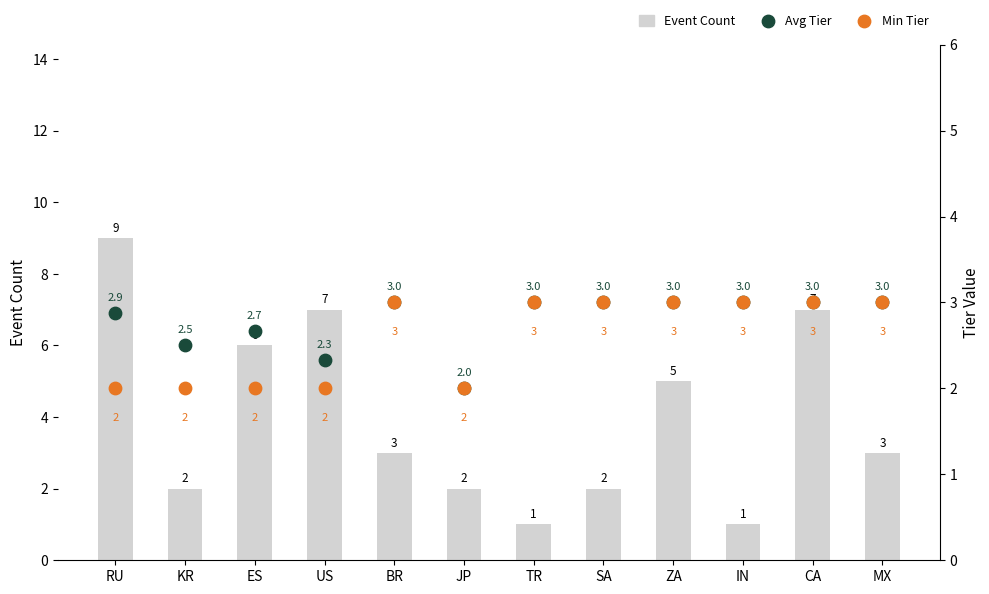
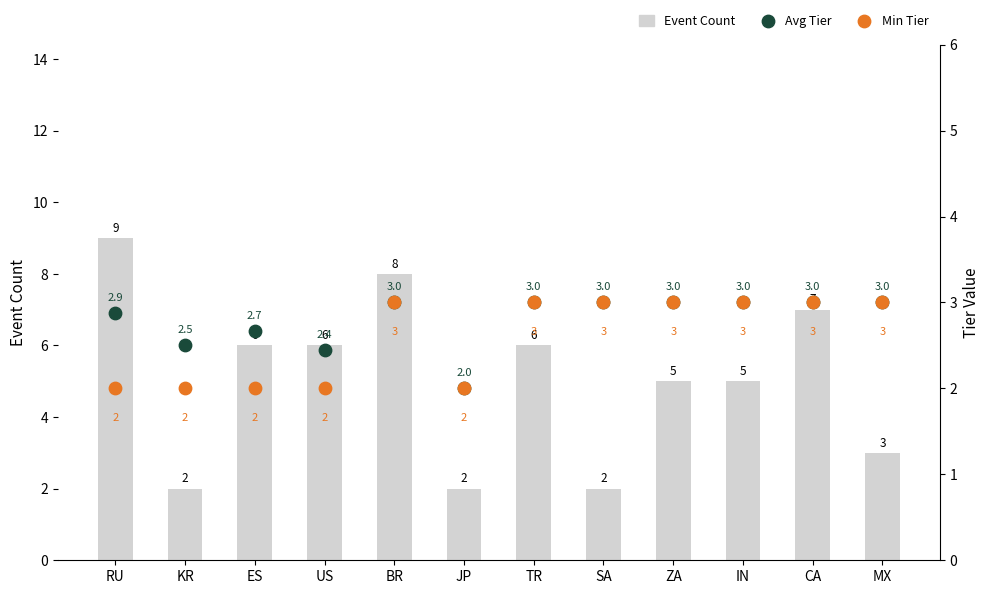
  {
    "Event Count": {
      "RU": 9,
      "KR": 2,
-     "US": 7,
-     "BR": 3,
+     "US": 6,
+     "BR": 8,
      "JP": 2,
-     "TR": 1,
+     "TR": 6,
      "SA": 2,
      "ZA": 5,
-     "IN": 1,
+     "IN": 5,
      "MX": 3
    },
    "Avg Tier": {
-     "US": 2.3
+     "US": 2.4
    }
  }
